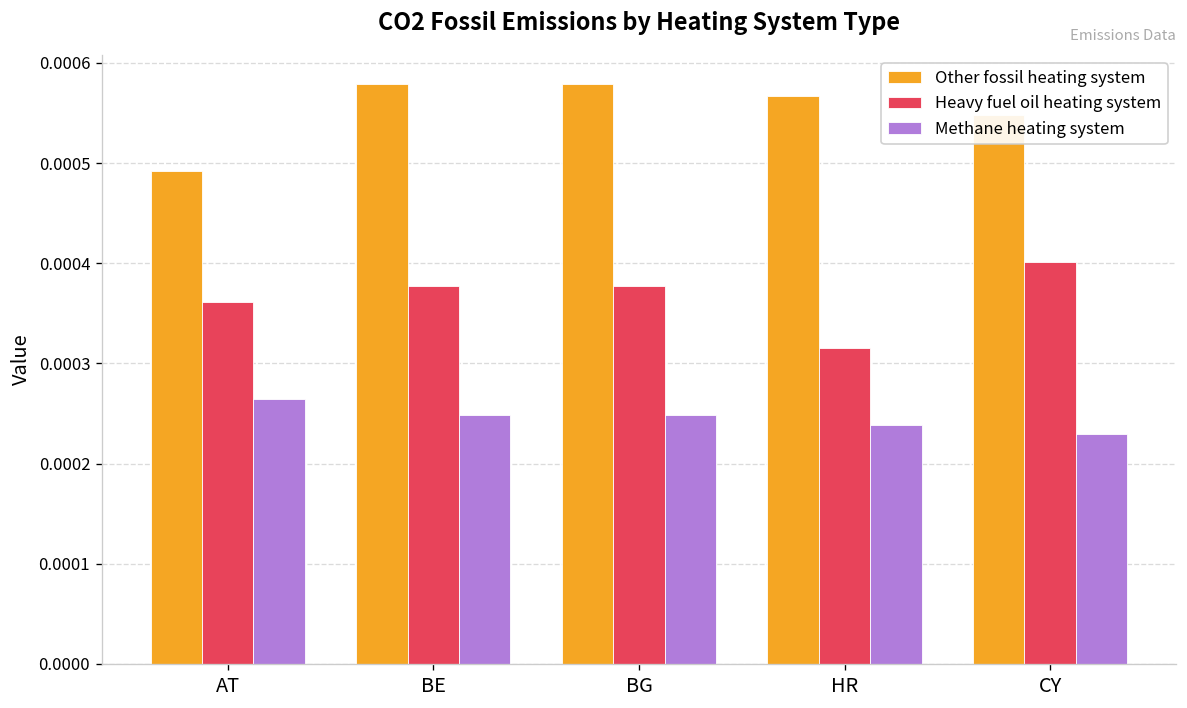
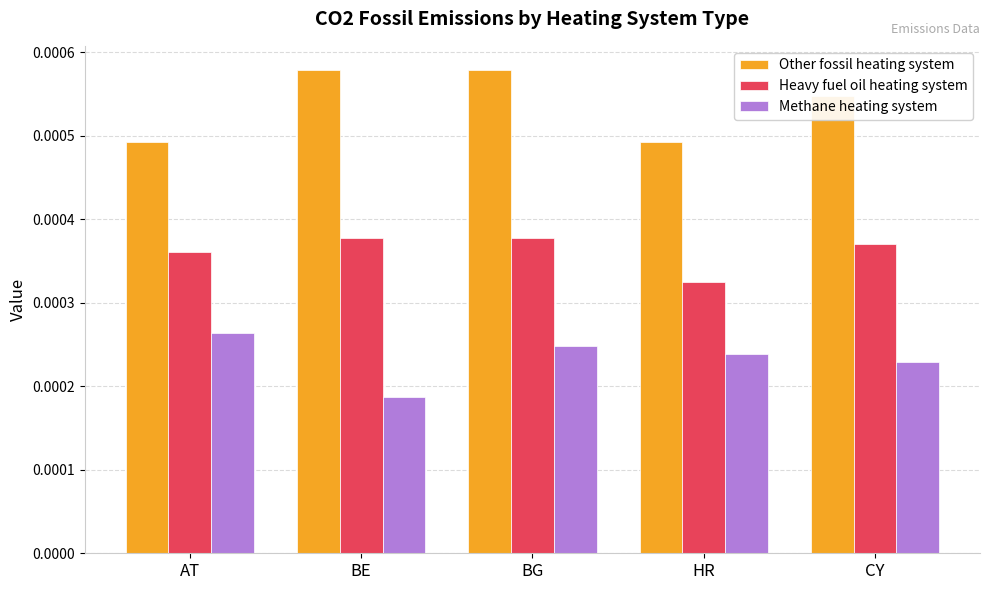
  {
    "Other fossil heating system": {
      "AT": 0.00049,
      "BE": 0.00058,
      "BG": 0.00058,
-     "HR": 0.00057
+     "HR": 0.00049
    },
    "Heavy fuel oil heating system": {
      "AT": 0.00036,
      "BE": 0.00038,
      "BG": 0.00038,
-     "HR": 0.00031,
-     "CY": 0.00040
+     "HR": 0.00033,
+     "CY": 0.00037
    },
    "Methane heating system": {
      "AT": 0.00026,
-     "BE": 0.00025,
+     "BE": 0.00019,
      "BG": 0.00025,
      "HR": 0.00024,
      "CY": 0.00023
    }
  }
